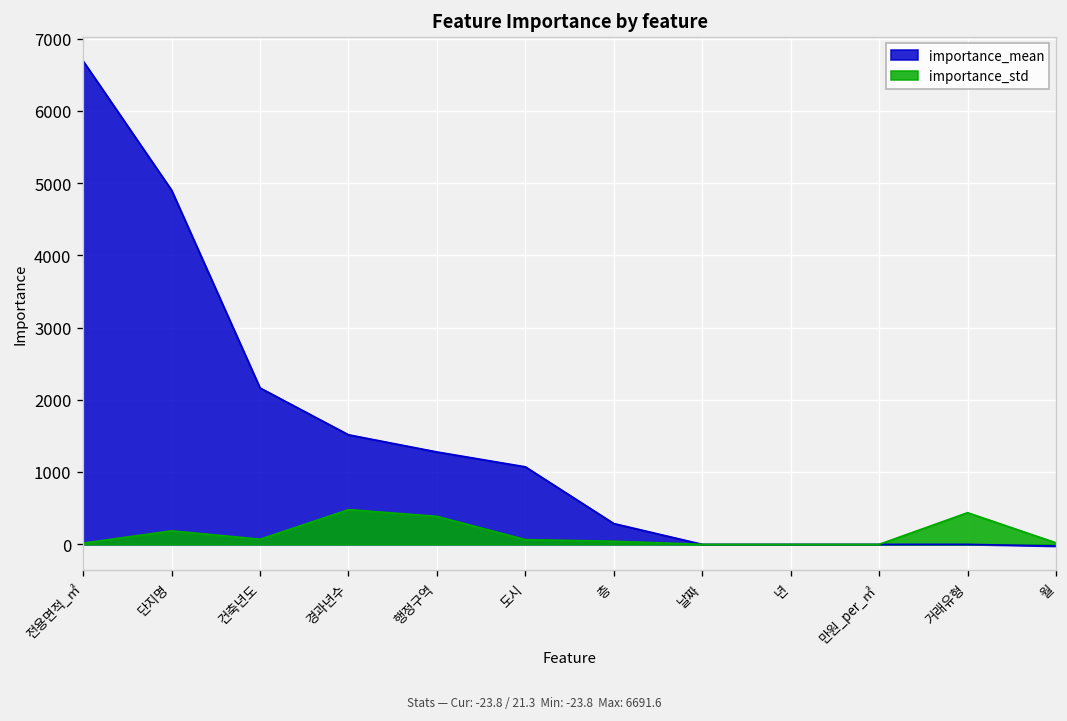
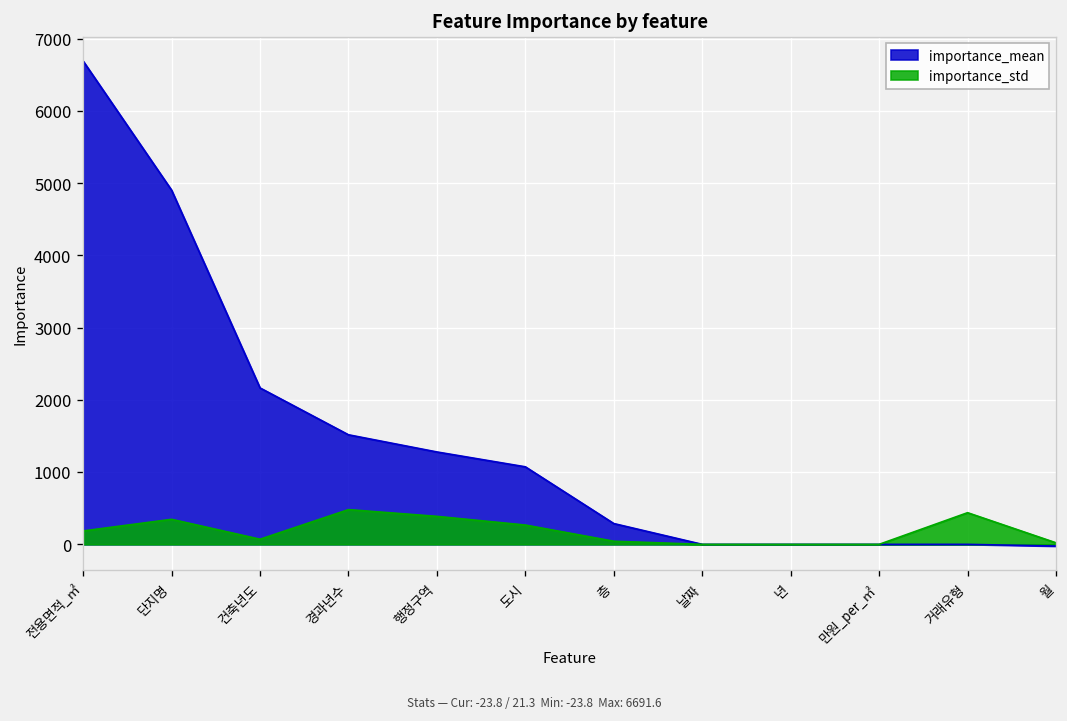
  {
    "importance_std": {
-     "전용면적_㎡": 0,
-     "단지명": 200,
+     "전용면적_㎡": 200,
+     "단지명": 300,
      "건축년도": 100,
      "경과년수": 500,
      "행정구역": 400,
-     "도시": 100,
+     "도시": 300,
      "층": 0,
      "거래유형": 400
    }
  }
